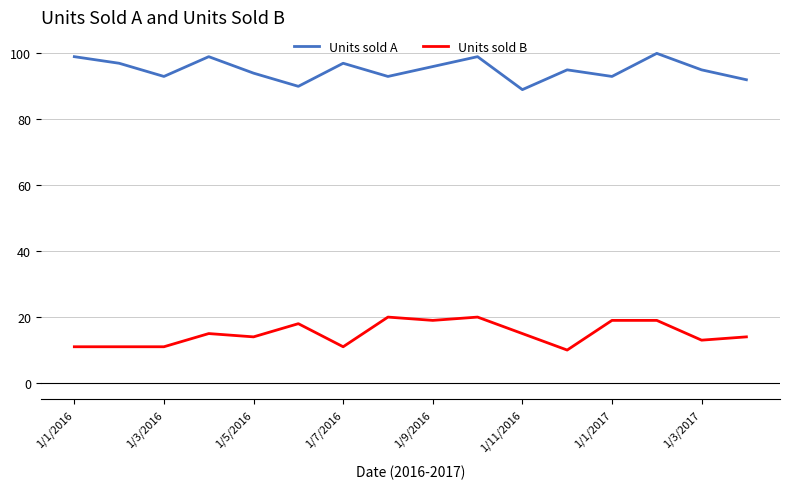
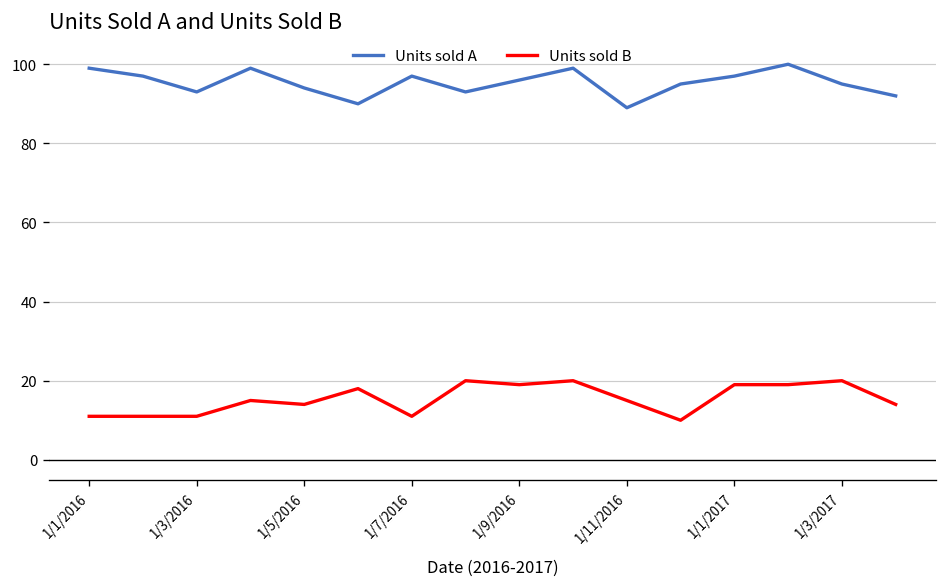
  {
    "Units sold A": {
      "1/1/2016": 99,
      "1/3/2016": 93,
      "1/5/2016": 94,
      "1/7/2016": 97,
      "1/9/2016": 96,
      "1/11/2016": 89,
-     "1/1/2017": 93,
+     "1/1/2017": 97,
      "1/3/2017": 95
    },
    "Units sold B": {
      "1/1/2016": 11,
      "1/3/2016": 11,
      "1/5/2016": 14,
      "1/7/2016": 11,
      "1/9/2016": 19,
      "1/11/2016": 15,
      "1/1/2017": 19,
-     "1/3/2017": 13
+     "1/3/2017": 20
    }
  }
